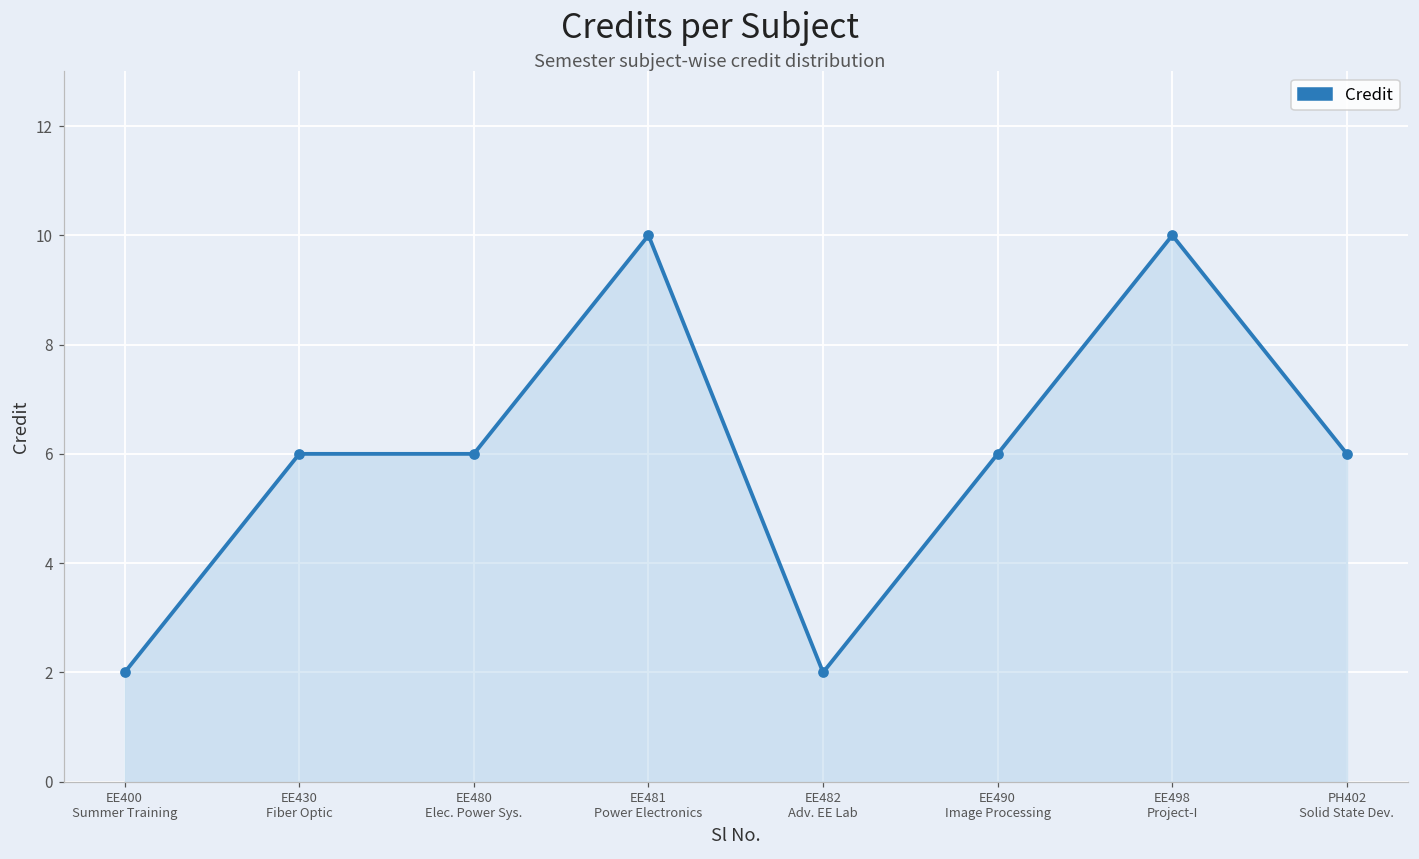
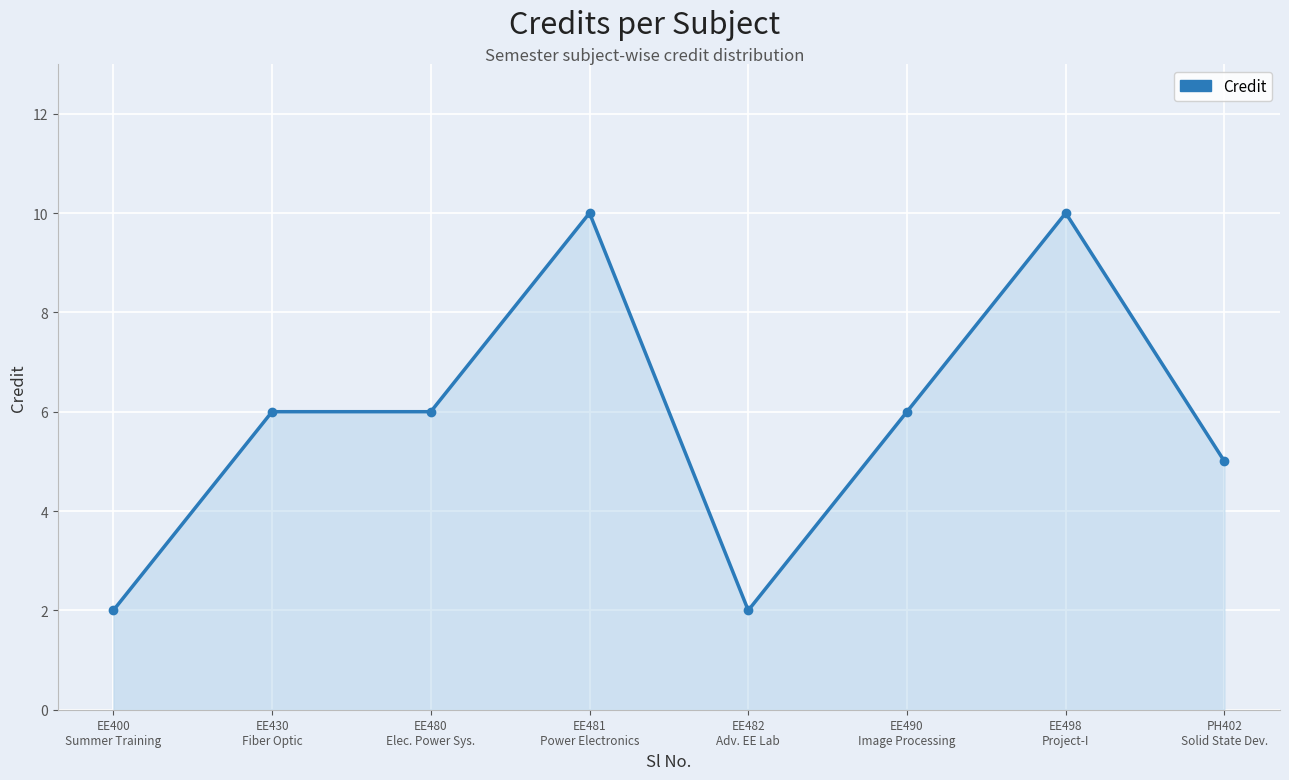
  {
    "EE400 Summer Training": 2,
    "EE430 Fiber Optic": 6,
    "EE480 Elec. Power Sys.": 6,
    "EE481 Power Electronics": 10,
    "EE482 Adv. EE Lab": 2,
    "EE490 Image Processing": 6,
    "EE498 Project-I": 10,
-   "PH402 Solid State Dev.": 6
+   "PH402 Solid State Dev.": 5
  }
